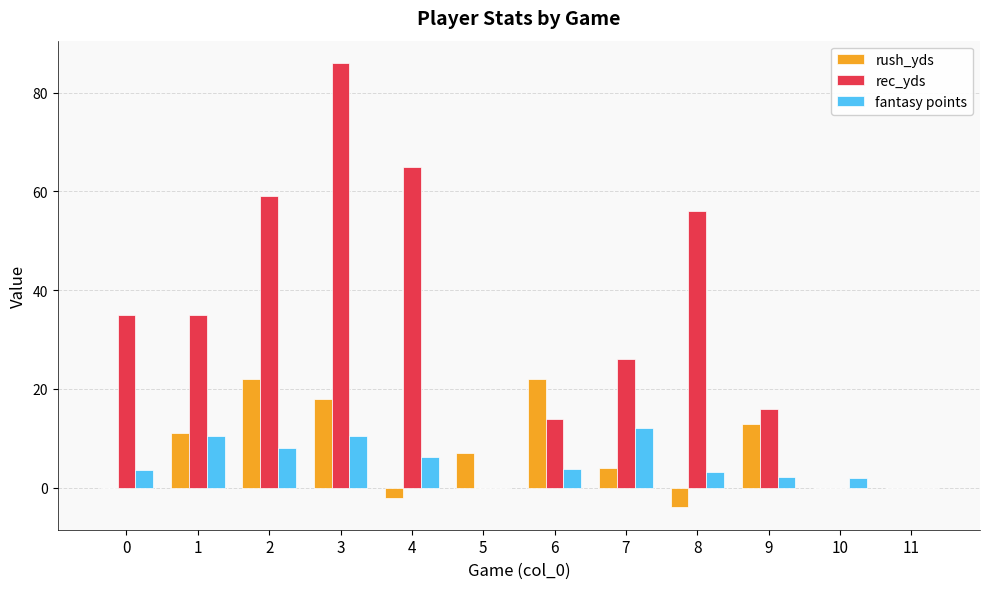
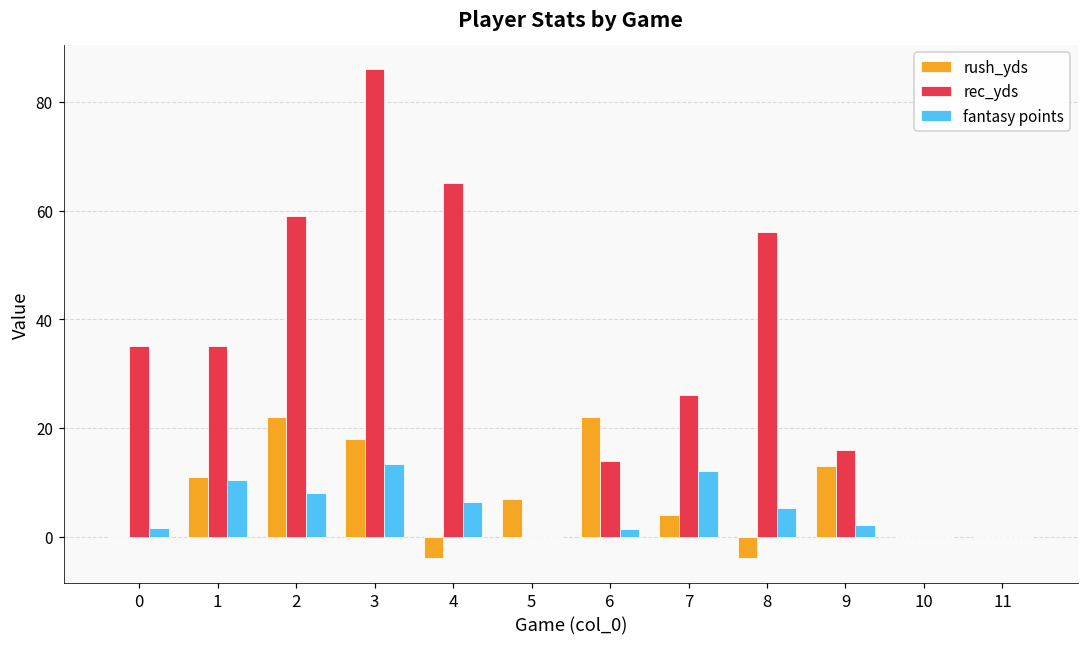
  {
    "rush_yds": {
      "0": 0,
      "1": 11,
      "2": 22,
      "3": 18,
-     "4": -2,
+     "4": -4,
      "5": 7,
      "6": 22,
      "7": 4,
      "8": -4,
      "9": 13,
      "10": 0,
      "11": 0
    },
    "rec_yds": {
      "0": 35,
      "1": 35,
      "2": 59,
      "3": 86,
      "4": 65,
      "5": 0,
      "6": 14,
      "7": 26,
      "8": 56,
      "9": 16,
      "10": 0,
      "11": 0
    },
    "fantasy points": {
-     "0": 4,
+     "0": 2,
      "1": 10,
      "2": 8,
-     "3": 10,
+     "3": 13,
      "4": 6,
      "5": 0,
-     "6": 4,
+     "6": 1,
      "7": 12,
-     "8": 3,
+     "8": 5,
      "9": 2,
-     "10": 2,
+     "10": 0,
      "11": 0
    }
  }
